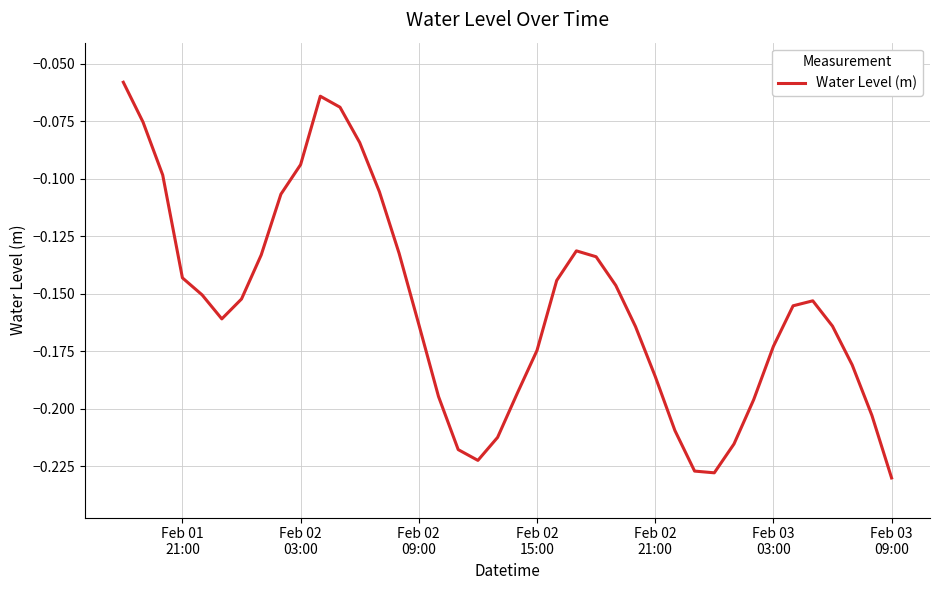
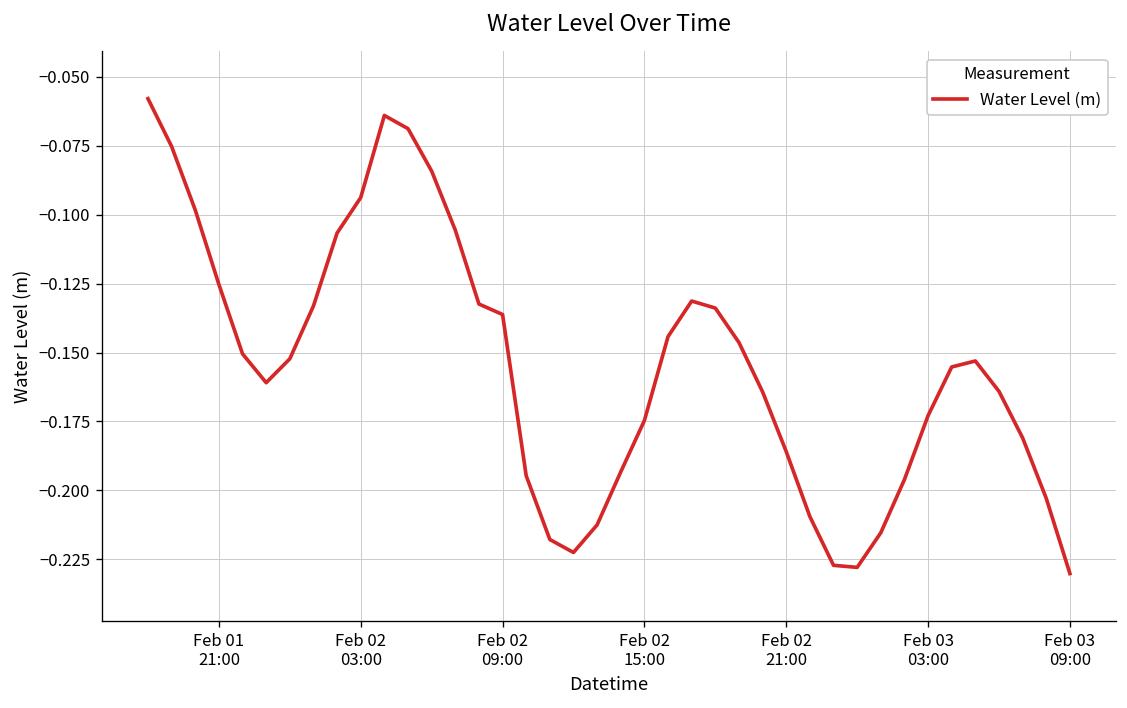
  {
-   "Feb 01 21:00": -0.143,
+   "Feb 01 21:00": -0.125,
    "Feb 02 03:00": -0.094,
-   "Feb 02 09:00": -0.163,
+   "Feb 02 09:00": -0.136,
    "Feb 02 15:00": -0.175,
    "Feb 02 21:00": -0.186,
    "Feb 03 03:00": -0.173,
    "Feb 03 09:00": -0.230
  }
